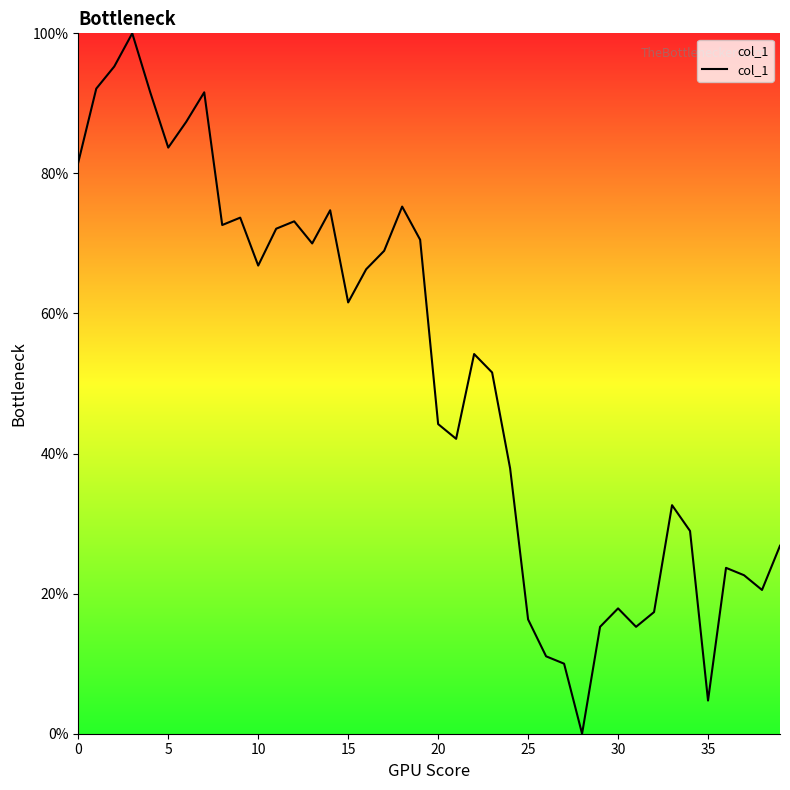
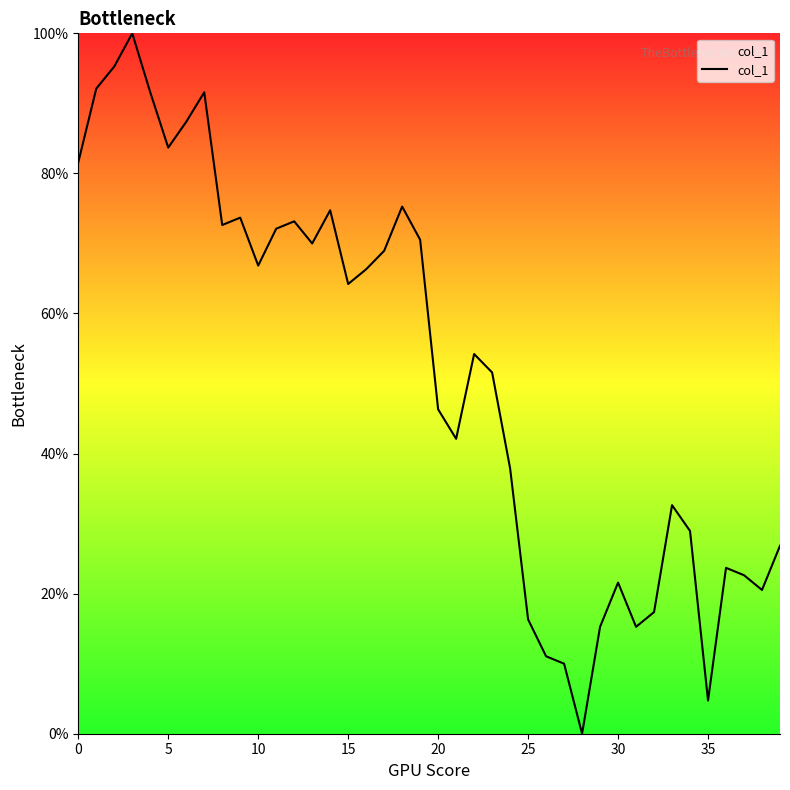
  {
    "0": "82%",
    "5": "84%",
    "10": "67%",
-   "15": "62%",
-   "20": "44%",
+   "15": "64%",
+   "20": "46%",
    "25": "16%",
-   "30": "18%",
+   "30": "22%",
    "35": "5%"
  }
